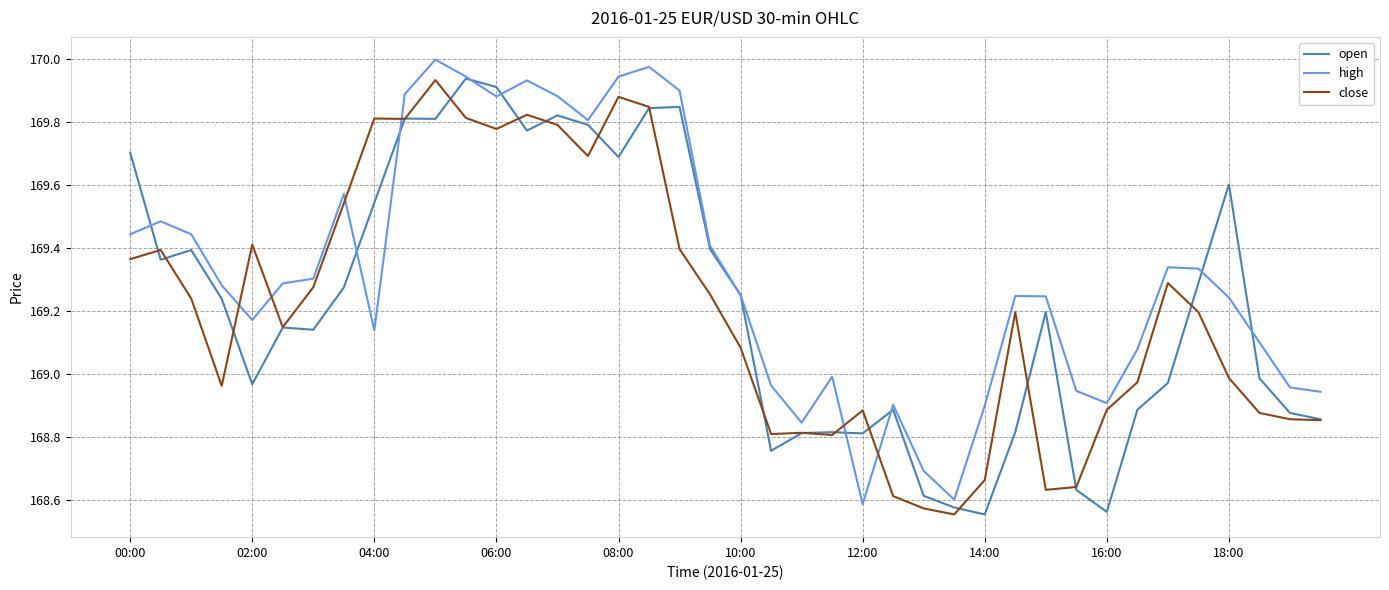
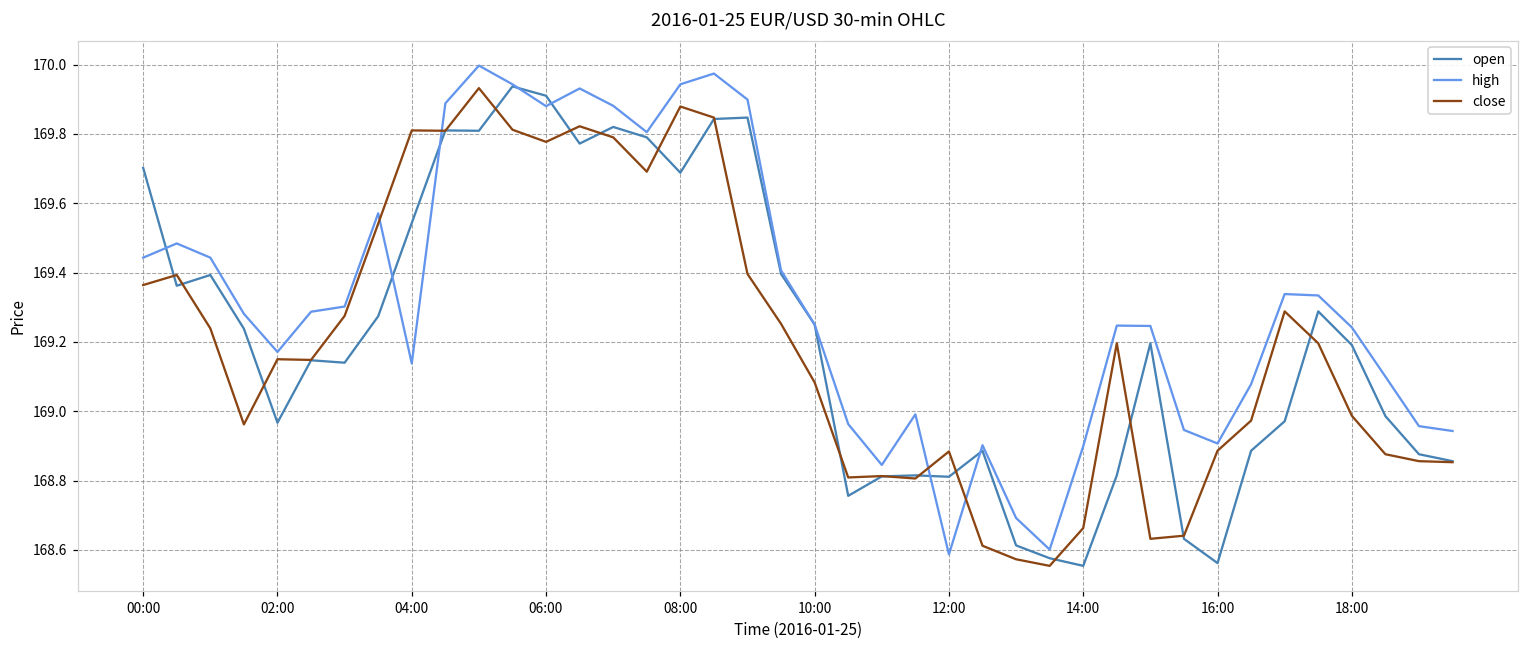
  {
    "open": {
      "00:00": 169.70,
      "02:00": 168.97,
      "04:00": 169.54,
      "06:00": 169.91,
      "08:00": 169.69,
      "12:00": 168.81,
      "14:00": 168.55,
      "16:00": 168.56,
-     "18:00": 169.60
+     "18:00": 169.19
    },
    "high": {
      "00:00": 169.44,
      "02:00": 169.17,
      "04:00": 169.14,
      "06:00": 169.88,
      "08:00": 169.94,
      "12:00": 168.59,
      "14:00": 168.90,
      "16:00": 168.91,
      "18:00": 169.24
    },
    "close": {
      "00:00": 169.36,
-     "02:00": 169.41,
+     "02:00": 169.15,
      "04:00": 169.81,
      "06:00": 169.78,
      "08:00": 169.88,
      "10:00": 169.08,
      "12:00": 168.88,
      "14:00": 168.66,
      "16:00": 168.89,
      "18:00": 168.99
    }
  }
